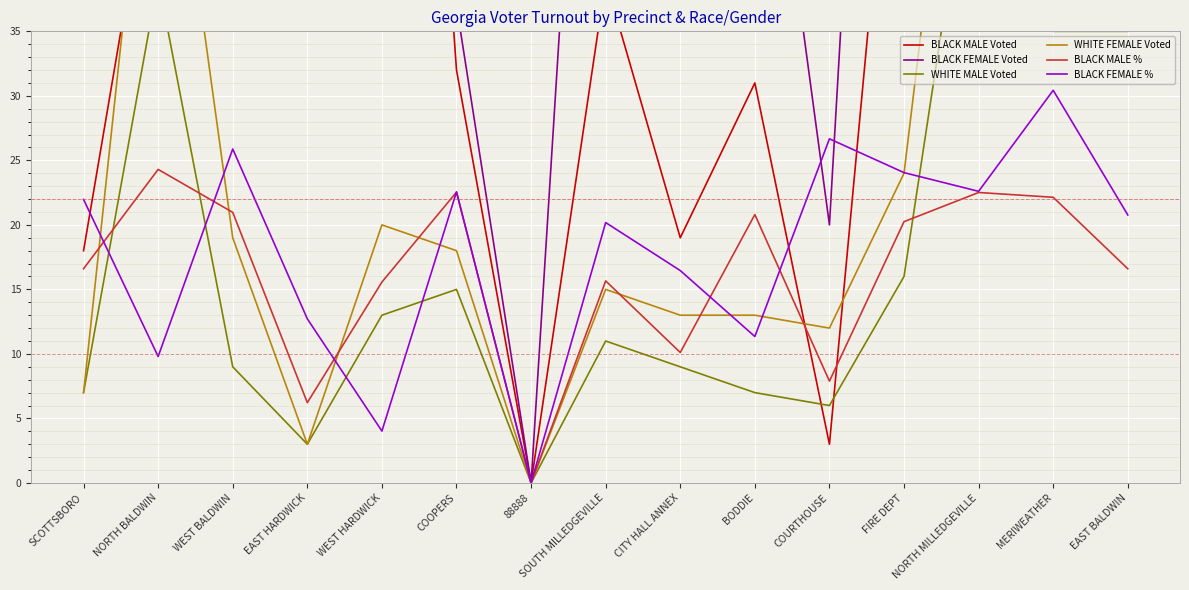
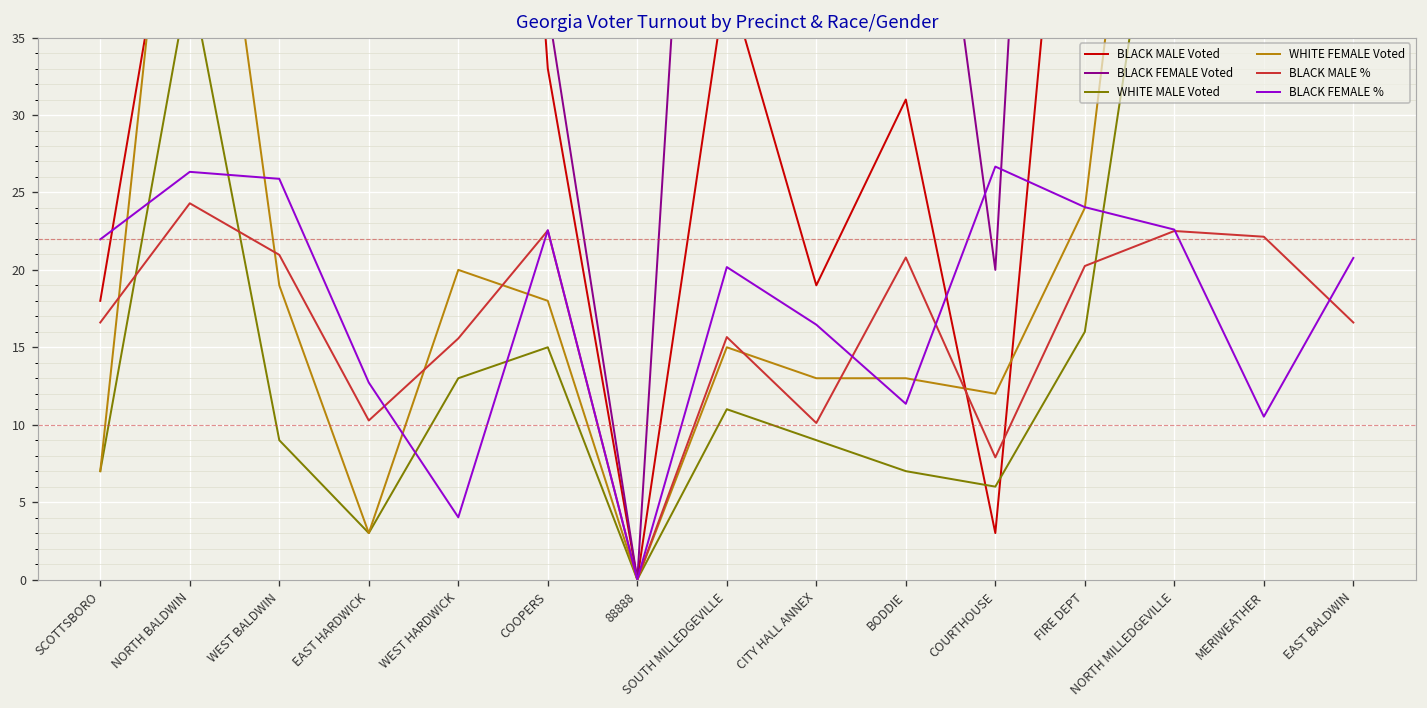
  {
    "BLACK MALE Voted": {
      "SCOTTSBORO": 18,
-     "COOPERS": 32,
+     "COOPERS": 33,
      "CITY HALL ANNEX": 19,
      "BODDIE": 31,
      "COURTHOUSE": 3
    },
    "BLACK FEMALE Voted": {
      "COURTHOUSE": 20.0
    },
    "BLACK MALE %": {
      "SCOTTSBORO": 16.6,
      "NORTH BALDWIN": 24.3,
      "WEST BALDWIN": 21.0,
-     "EAST HARDWICK": 6.2,
+     "EAST HARDWICK": 10.3,
      "WEST HARDWICK": 15.6,
      "SOUTH MILLEDGEVILLE": 15.7,
      "CITY HALL ANNEX": 10.1,
      "BODDIE": 20.8,
      "COURTHOUSE": 7.9,
      "FIRE DEPT": 20.3,
      "MERIWEATHER": 22.1,
      "EAST BALDWIN": 16.6
    },
    "BLACK FEMALE %": {
      "SCOTTSBORO": 22.0,
-     "NORTH BALDWIN": 9.8,
+     "NORTH BALDWIN": 26.3,
      "WEST BALDWIN": 25.9,
      "EAST HARDWICK": 12.7,
      "WEST HARDWICK": 4.0,
      "SOUTH MILLEDGEVILLE": 20.2,
      "CITY HALL ANNEX": 16.5,
      "BODDIE": 11.4,
      "COURTHOUSE": 26.7,
-     "MERIWEATHER": 30.4,
+     "MERIWEATHER": 10.5,
      "EAST BALDWIN": 20.8
    }
  }
